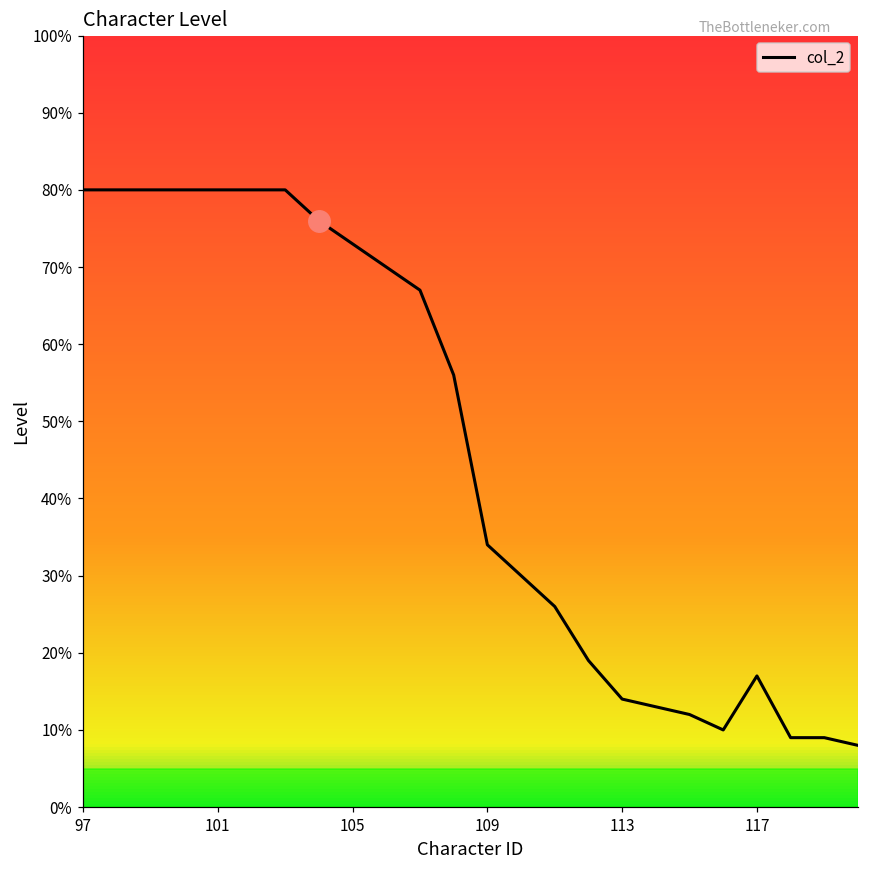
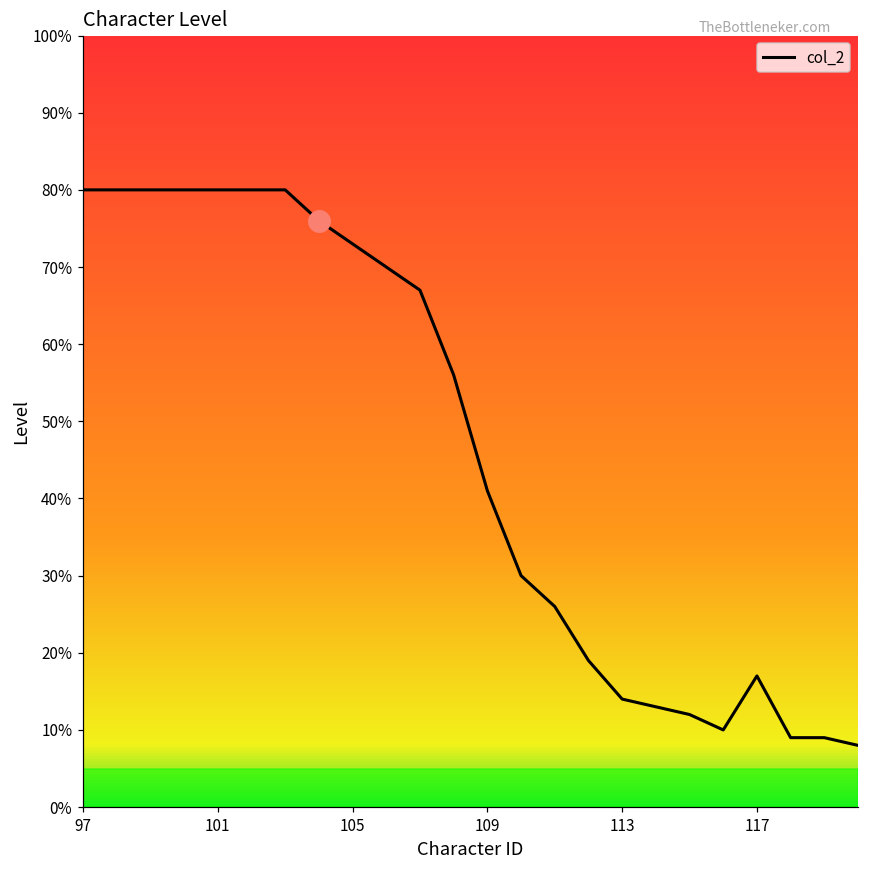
  {
    "col_2": {
      "97": "80%",
      "101": "80%",
      "105": "73%",
-     "109": "34%",
+     "109": "41%",
      "113": "14%",
      "117": "17%"
    }
  }
